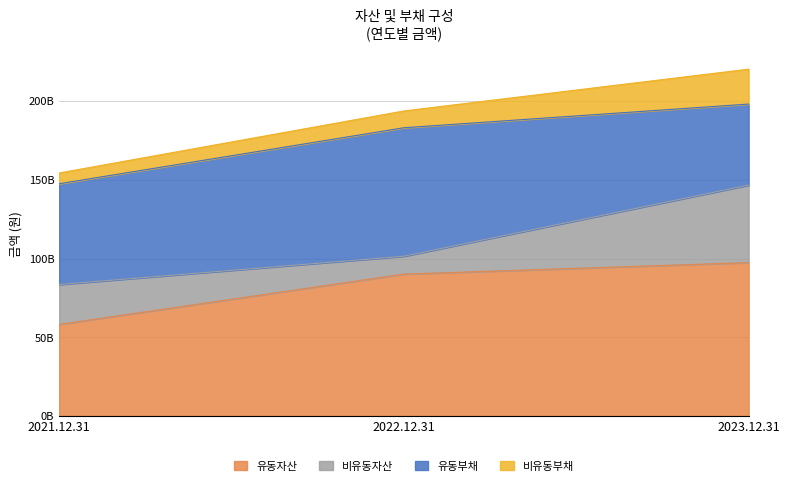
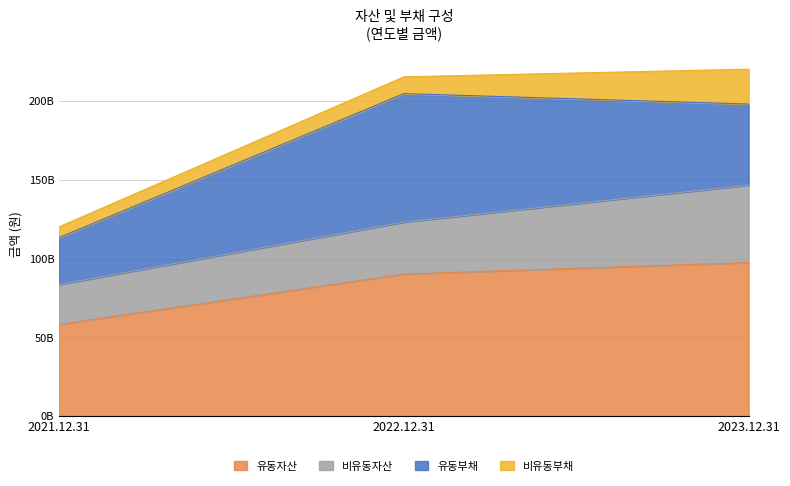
  {
    "비유동자산": {
      "2021.12.31": 25000000000,
-     "2022.12.31": 11000000000,
+     "2022.12.31": 33000000000,
      "2023.12.31": 49000000000
    },
    "유동부채": {
-     "2021.12.31": 64000000000,
+     "2021.12.31": 30000000000,
      "2022.12.31": 82000000000,
      "2023.12.31": 52000000000
    }
  }
